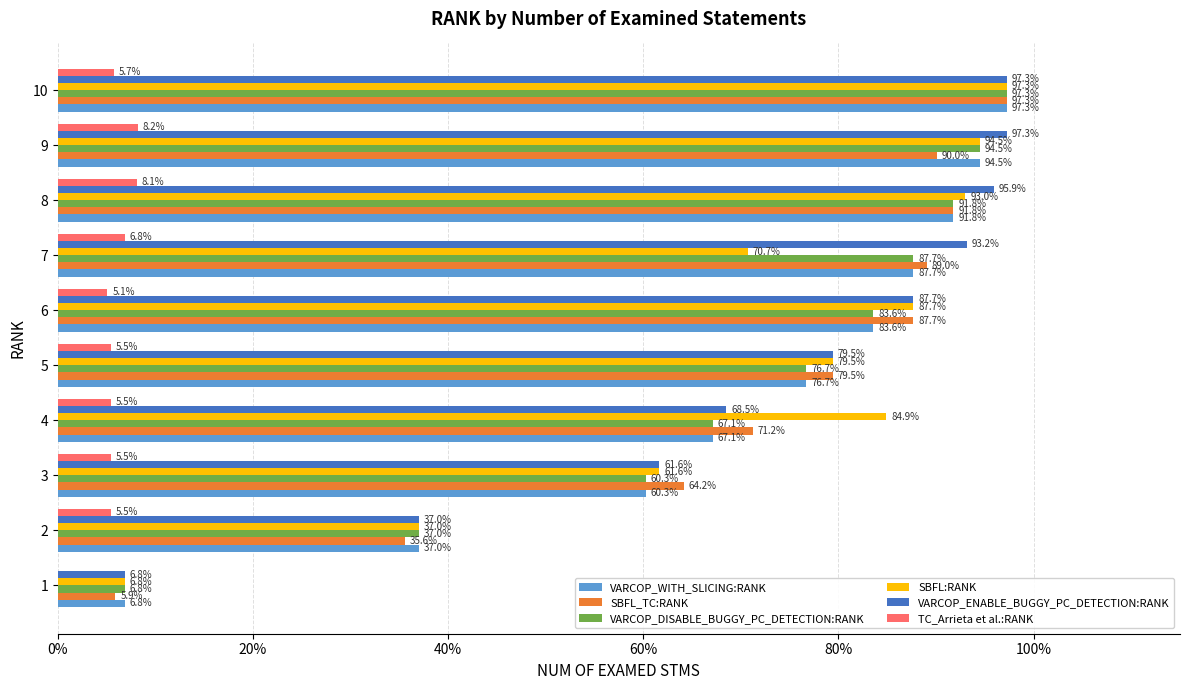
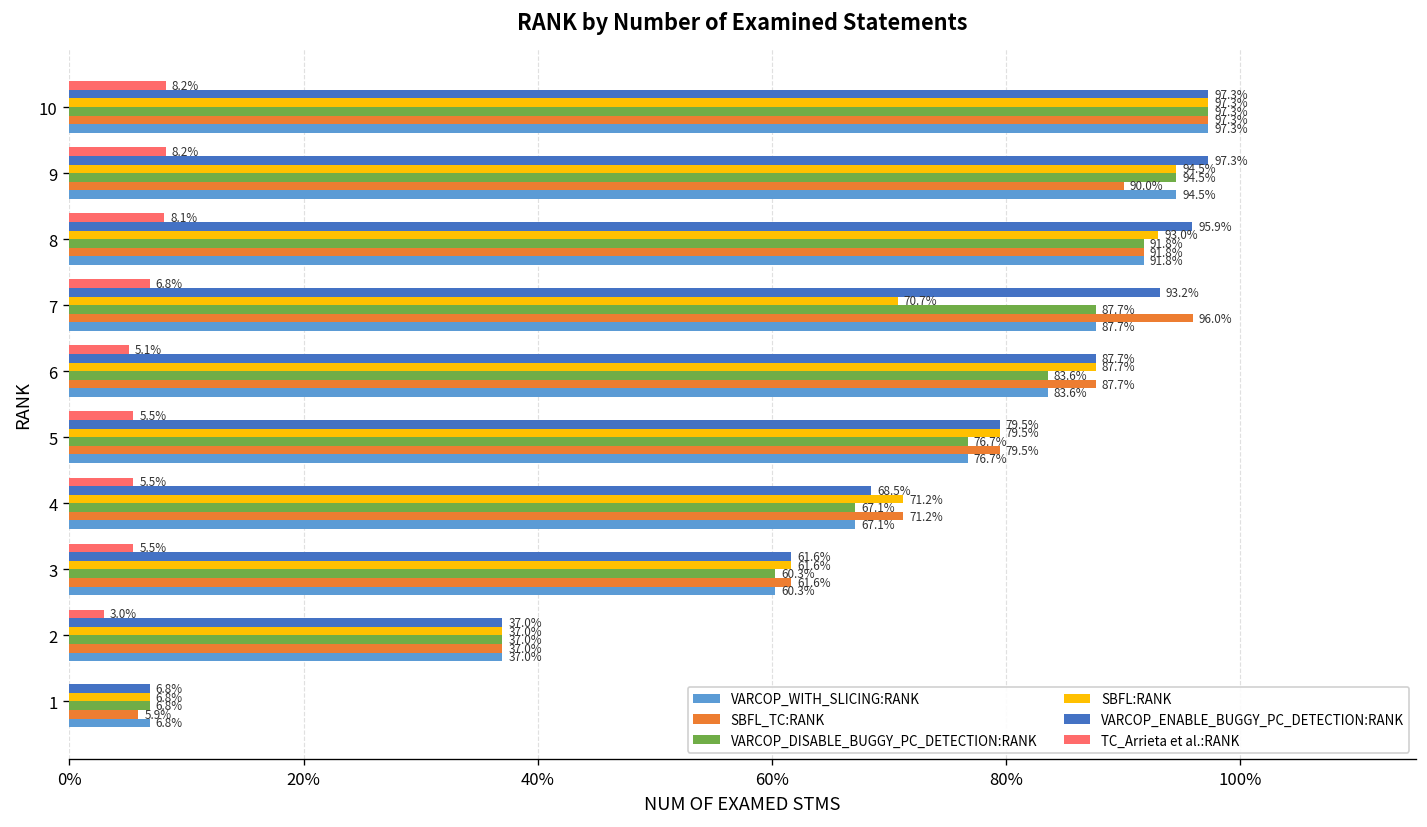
  {
    "SBFL_TC:RANK": {
      "9": "90.0%",
-     "7": "89.0%",
+     "7": "96.0%",
      "6": "87.7%",
      "5": "79.5%",
      "4": "71.2%",
-     "3": "64.2%",
-     "2": "35.6%"
+     "3": "61.6%",
+     "2": "37.0%"
    },
    "VARCOP_DISABLE_BUGGY_PC_DETECTION:RANK": {
      "7": "87.7%",
      "6": "83.6%",
      "5": "76.7%",
      "4": "67.1%",
      "3": "60.3%"
    },
    "SBFL:RANK": {
      "7": "70.7%",
-     "4": "84.9%"
+     "4": "71.2%"
    },
    "TC_Arrieta et al.:RANK": {
-     "10": "5.7%",
+     "10": "8.2%",
      "9": "8.2%",
      "8": "8.1%",
      "7": "6.8%",
      "6": "5.1%",
      "5": "5.5%",
      "4": "5.5%",
      "3": "5.5%",
-     "2": "5.5%"
+     "2": "3.0%"
    }
  }
